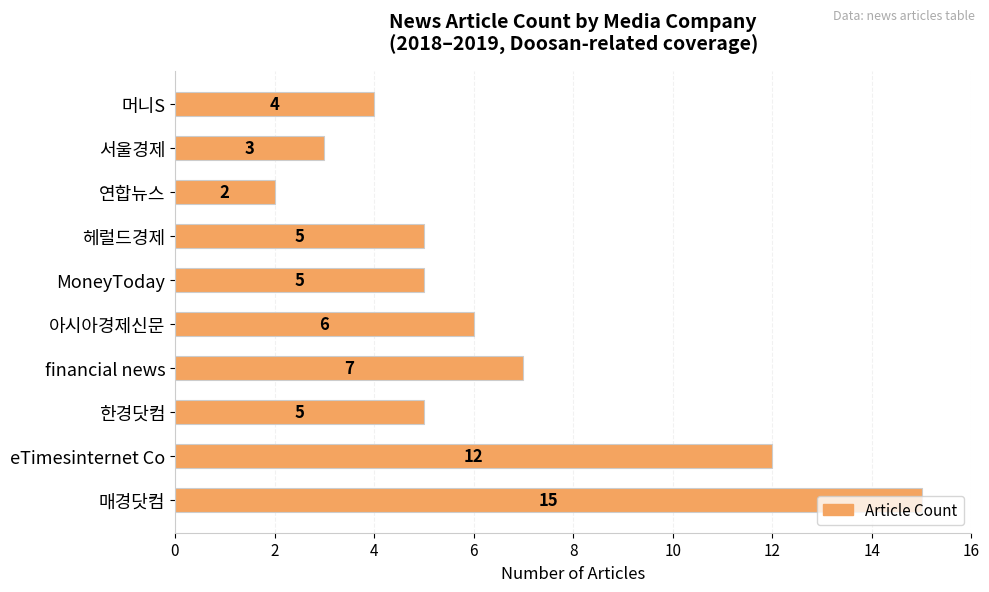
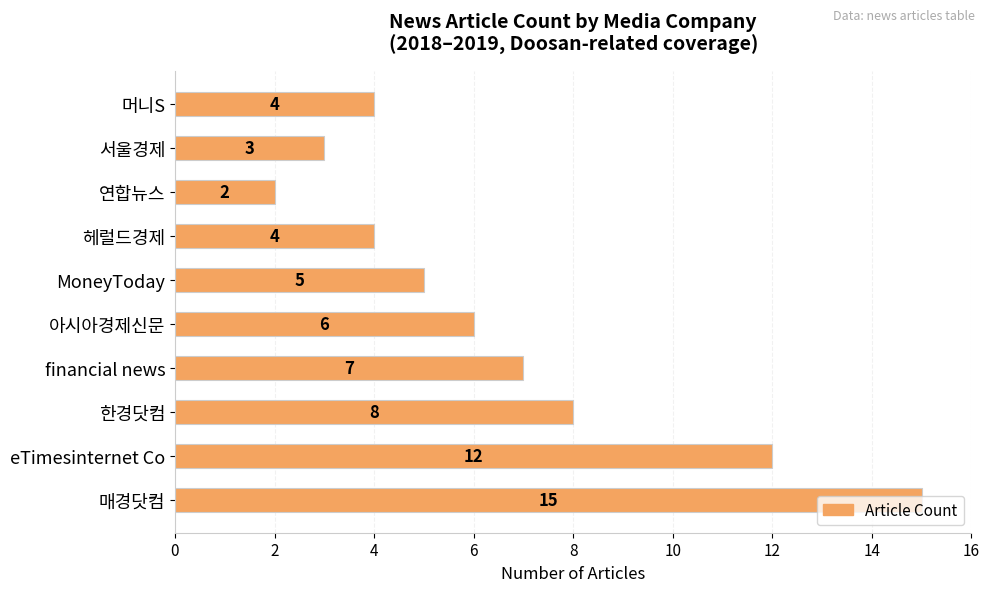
  {
    "머니S": 4,
    "서울경제": 3,
    "연합뉴스": 2,
-   "헤럴드경제": 5,
+   "헤럴드경제": 4,
    "MoneyToday": 5,
    "아시아경제신문": 6,
    "financial news": 7,
-   "한경닷컴": 5,
+   "한경닷컴": 8,
    "eTimesinternet Co": 12
  }
